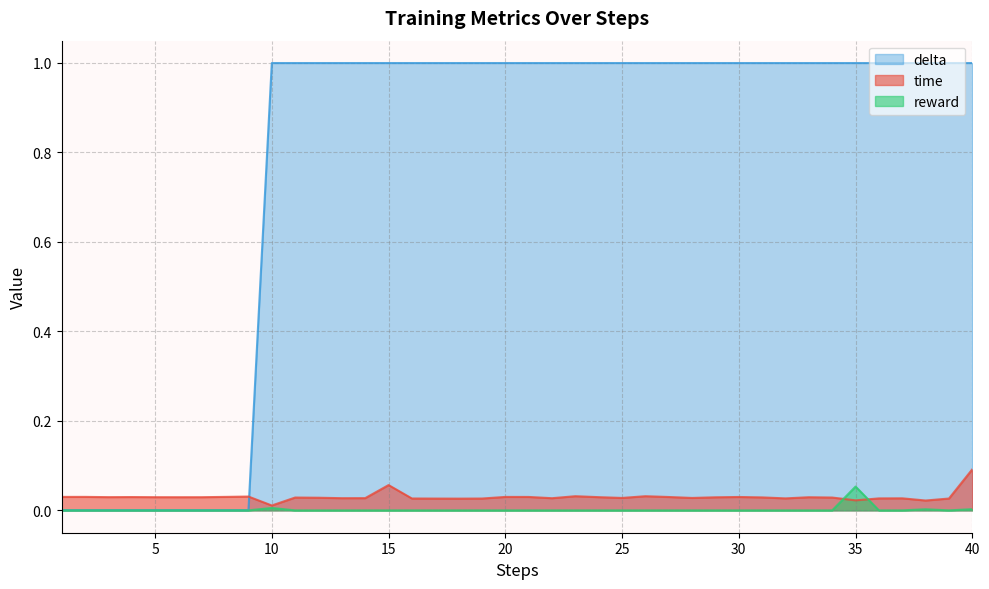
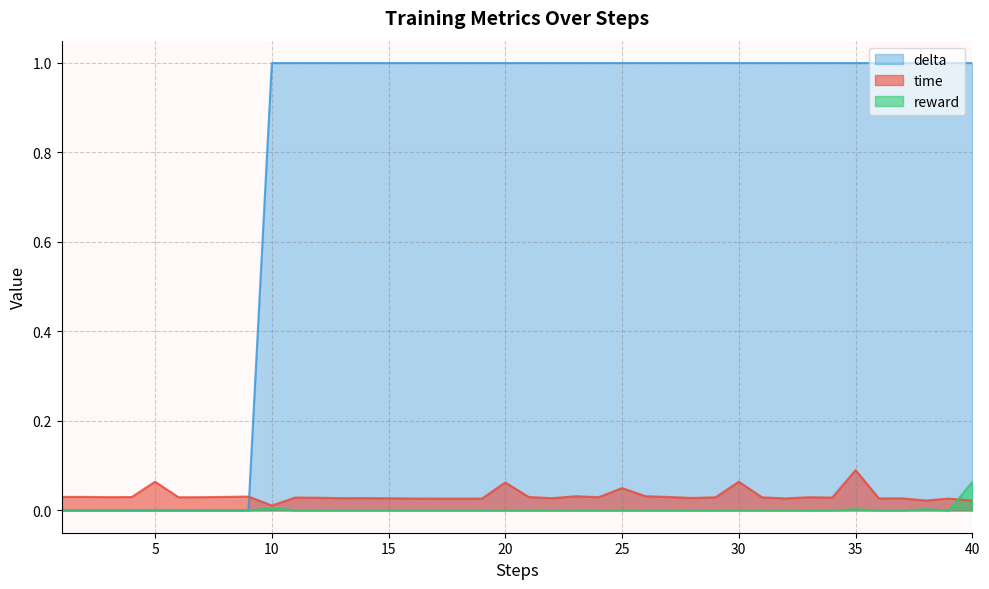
  {
    "delta": {
      "10": 1.00,
      "15": 1.00,
      "20": 1.00,
      "25": 1.00,
      "30": 1.00,
      "35": 1.00,
      "40": 1.00
    },
    "time": {
-     "5": 0.03,
-     "15": 0.06,
-     "20": 0.03,
-     "25": 0.03,
-     "30": 0.03,
-     "35": 0.02,
-     "40": 0.09
+     "5": 0.06,
+     "15": 0.03,
+     "20": 0.06,
+     "25": 0.05,
+     "30": 0.06,
+     "35": 0.09,
+     "40": 0.02
    },
    "reward": {
      "15": 0.00,
      "20": 0.00,
      "25": 0.00,
      "30": 0.00,
-     "35": 0.05,
-     "40": 0.00
+     "35": 0.00,
+     "40": 0.06
    }
  }
